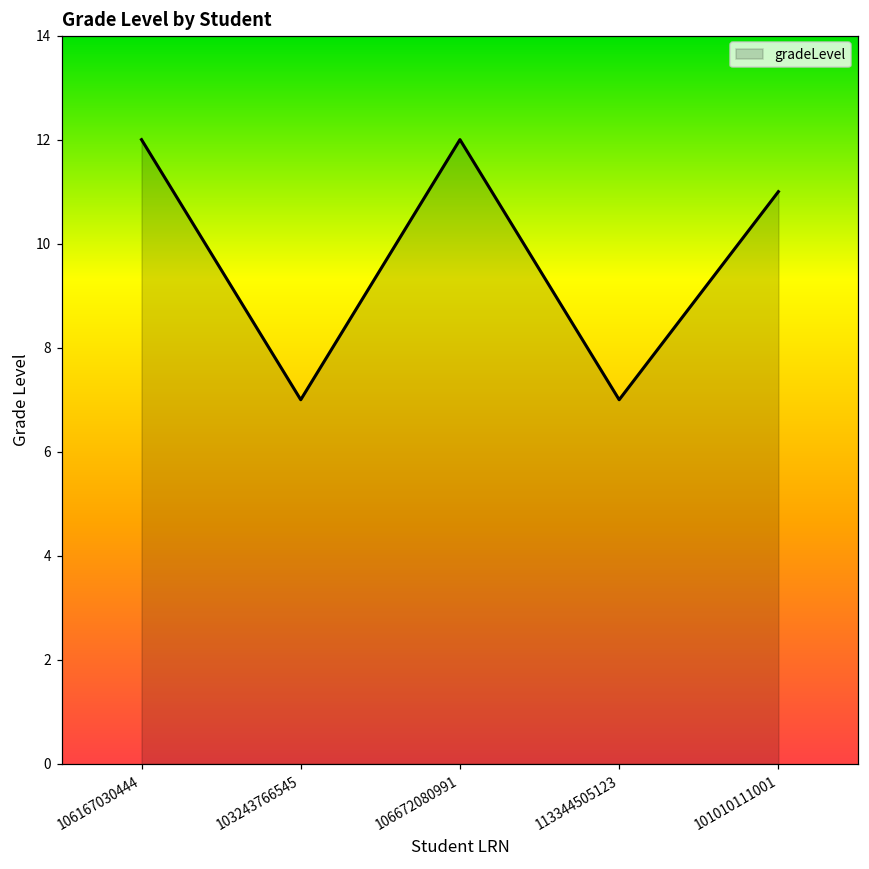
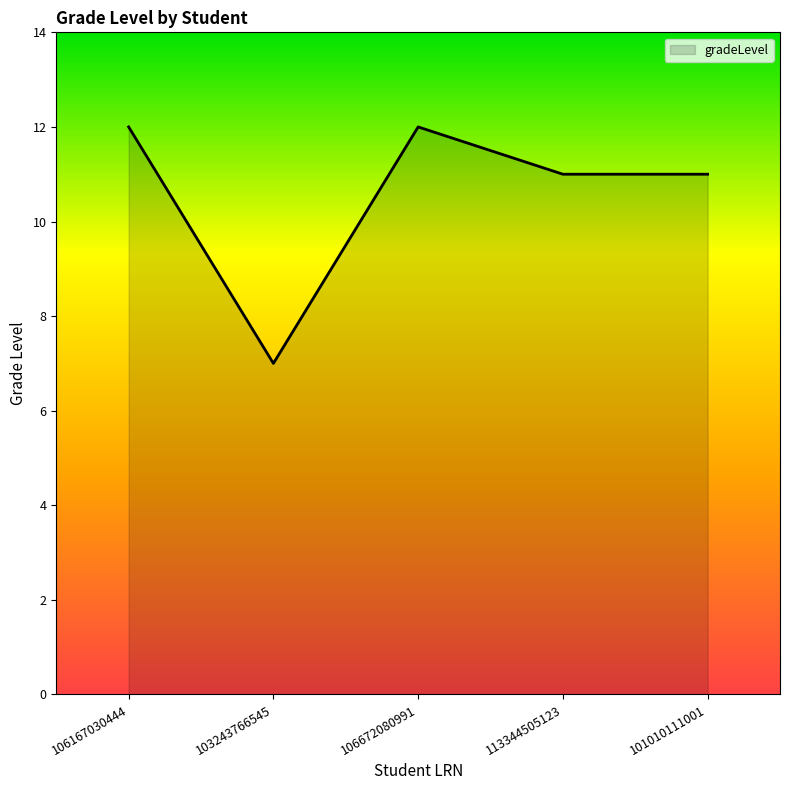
  {
    "106167030444": 12,
    "103243766545": 7,
    "106672080991": 12,
-   "113344505123": 7,
+   "113344505123": 11,
    "101010111001": 11
  }
